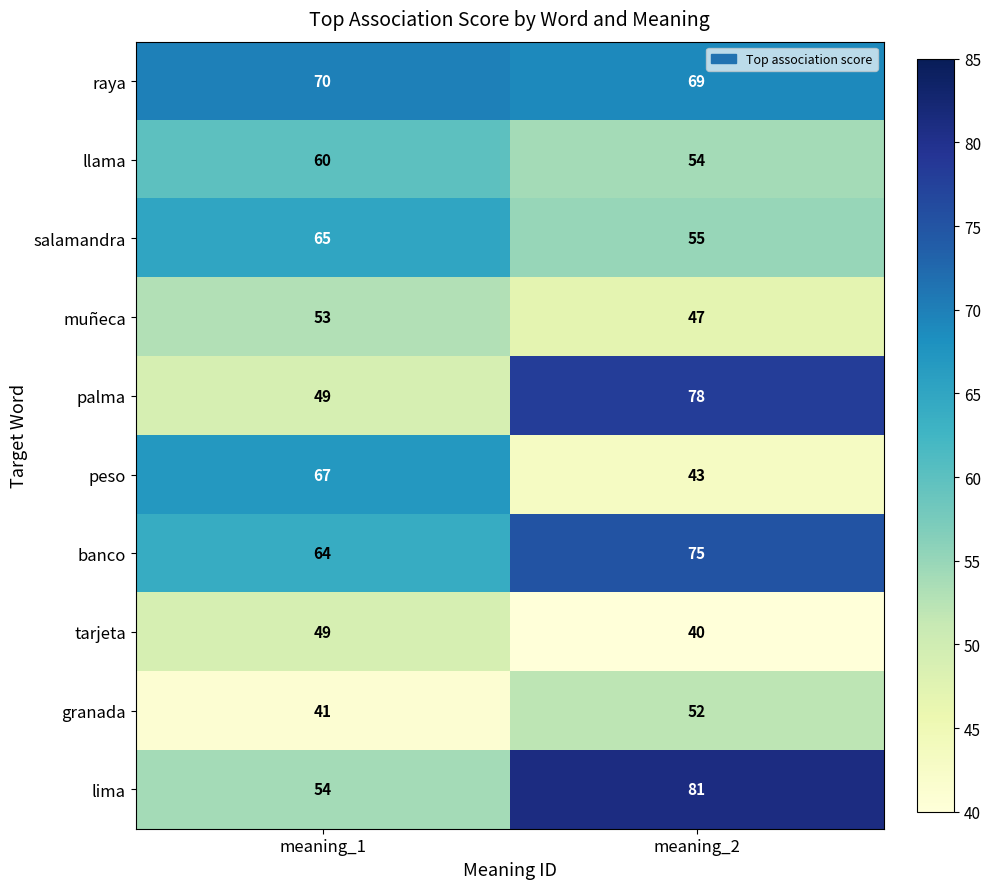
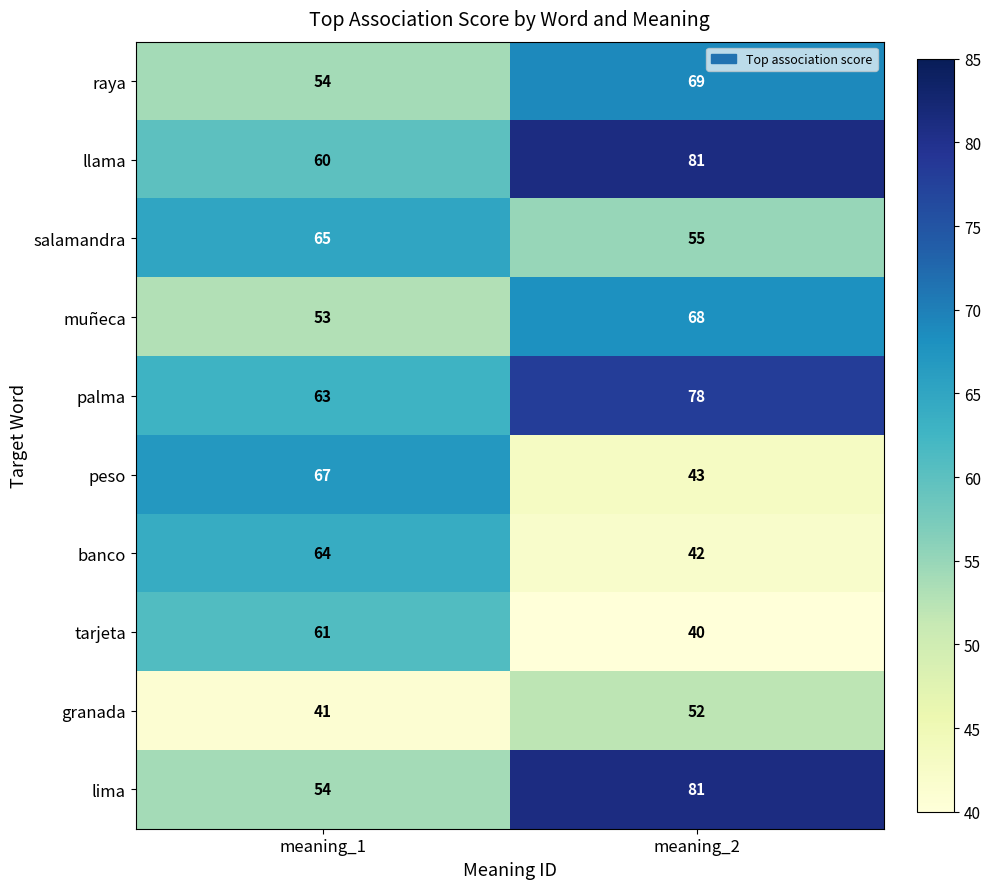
  {
    "raya": {
-     "meaning_1": 70,
+     "meaning_1": 54,
      "meaning_2": 69
    },
    "llama": {
      "meaning_1": 60,
-     "meaning_2": 54
+     "meaning_2": 81
    },
    "salamandra": {
      "meaning_1": 65,
      "meaning_2": 55
    },
    "muñeca": {
      "meaning_1": 53,
-     "meaning_2": 47
+     "meaning_2": 68
    },
    "palma": {
-     "meaning_1": 49,
+     "meaning_1": 63,
      "meaning_2": 78
    },
    "peso": {
      "meaning_1": 67,
      "meaning_2": 43
    },
    "banco": {
      "meaning_1": 64,
-     "meaning_2": 75
+     "meaning_2": 42
    },
    "tarjeta": {
-     "meaning_1": 49,
+     "meaning_1": 61,
      "meaning_2": 40
    },
    "granada": {
      "meaning_1": 41,
      "meaning_2": 52
    },
    "lima": {
      "meaning_1": 54,
      "meaning_2": 81
    }
  }
